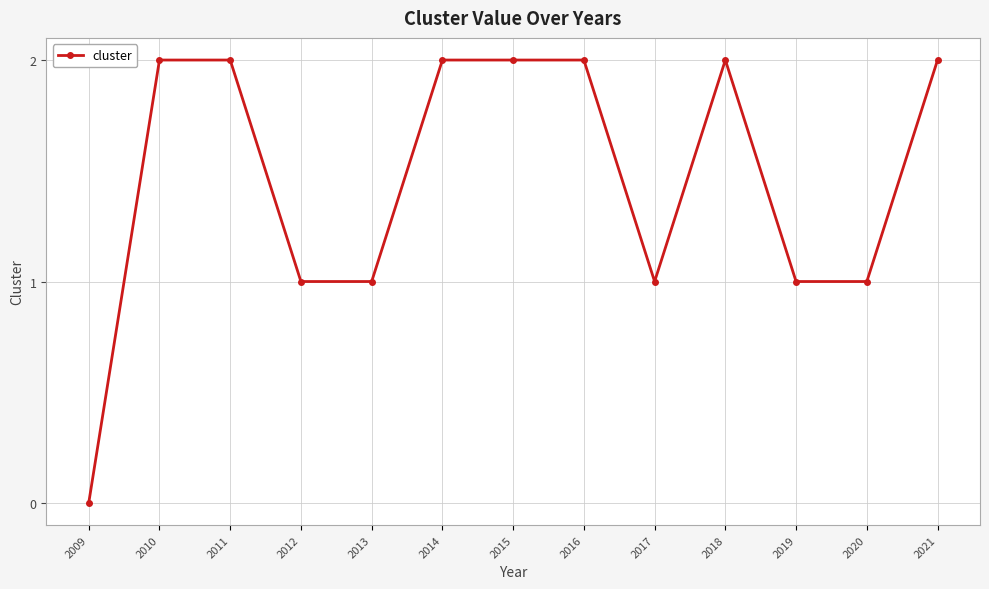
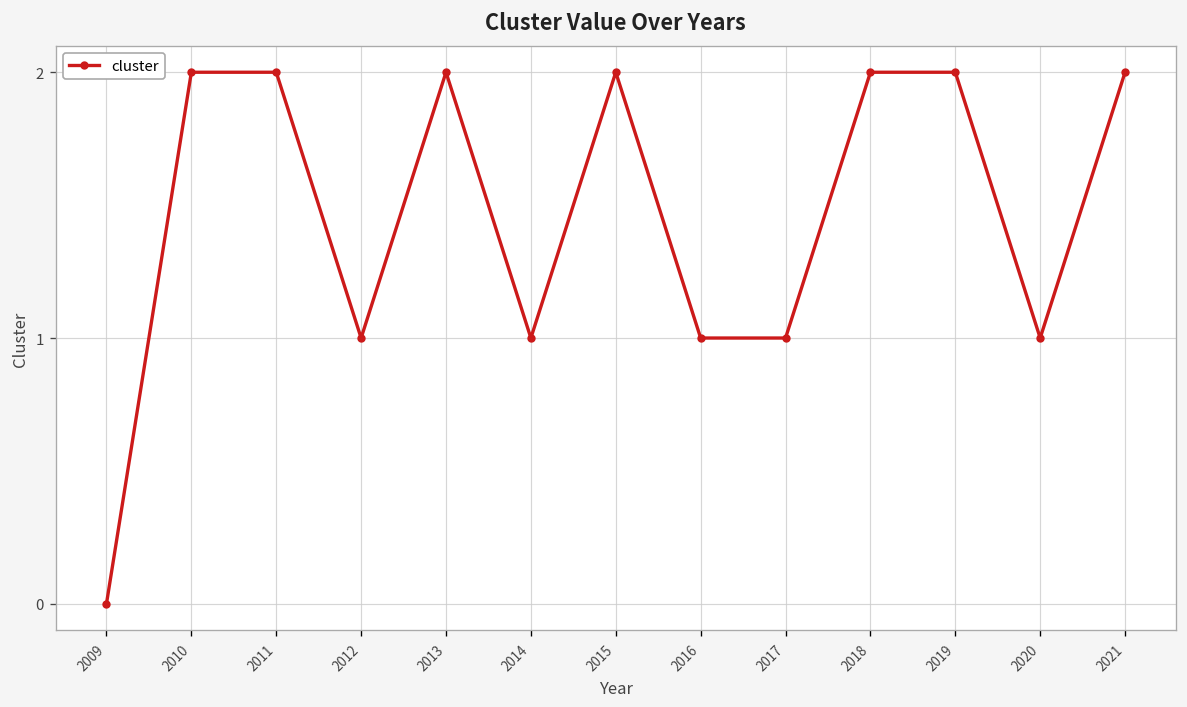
  {
    "2009": 0,
    "2010": 2,
    "2011": 2,
    "2012": 1,
-   "2013": 1,
-   "2014": 2,
+   "2013": 2,
+   "2014": 1,
    "2015": 2,
-   "2016": 2,
+   "2016": 1,
    "2017": 1,
    "2018": 2,
-   "2019": 1,
+   "2019": 2,
    "2020": 1,
    "2021": 2
  }
